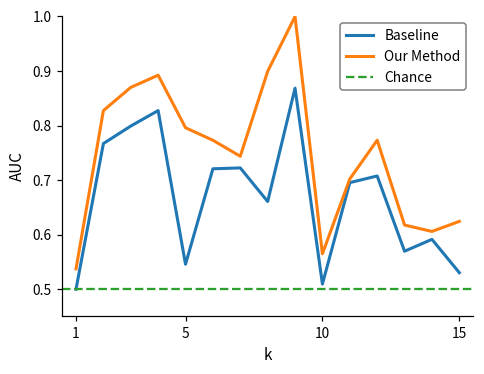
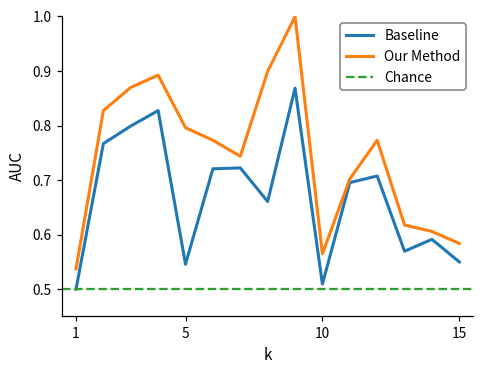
  {
    "Baseline": {
      "1": 0.50,
      "5": 0.55,
      "10": 0.51,
-     "15": 0.53
+     "15": 0.55
    },
    "Our Method": {
      "1": 0.54,
      "5": 0.80,
      "10": 0.56,
-     "15": 0.62
+     "15": 0.58
    }
  }
